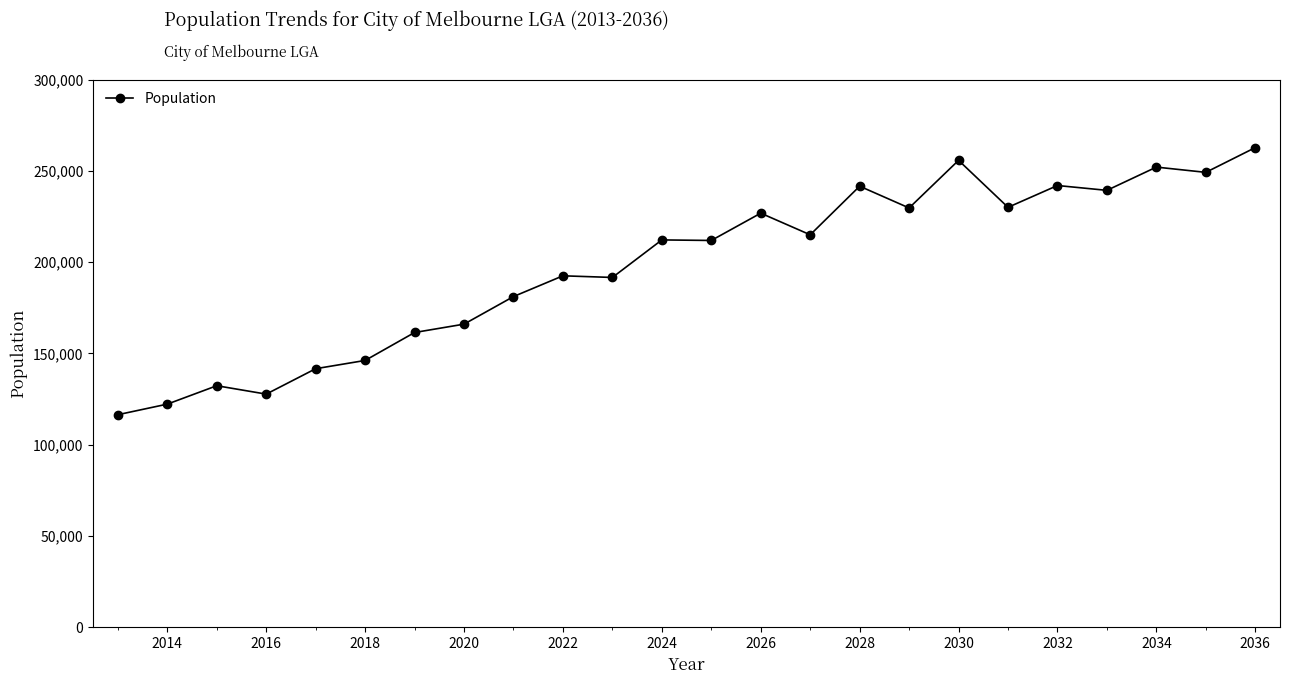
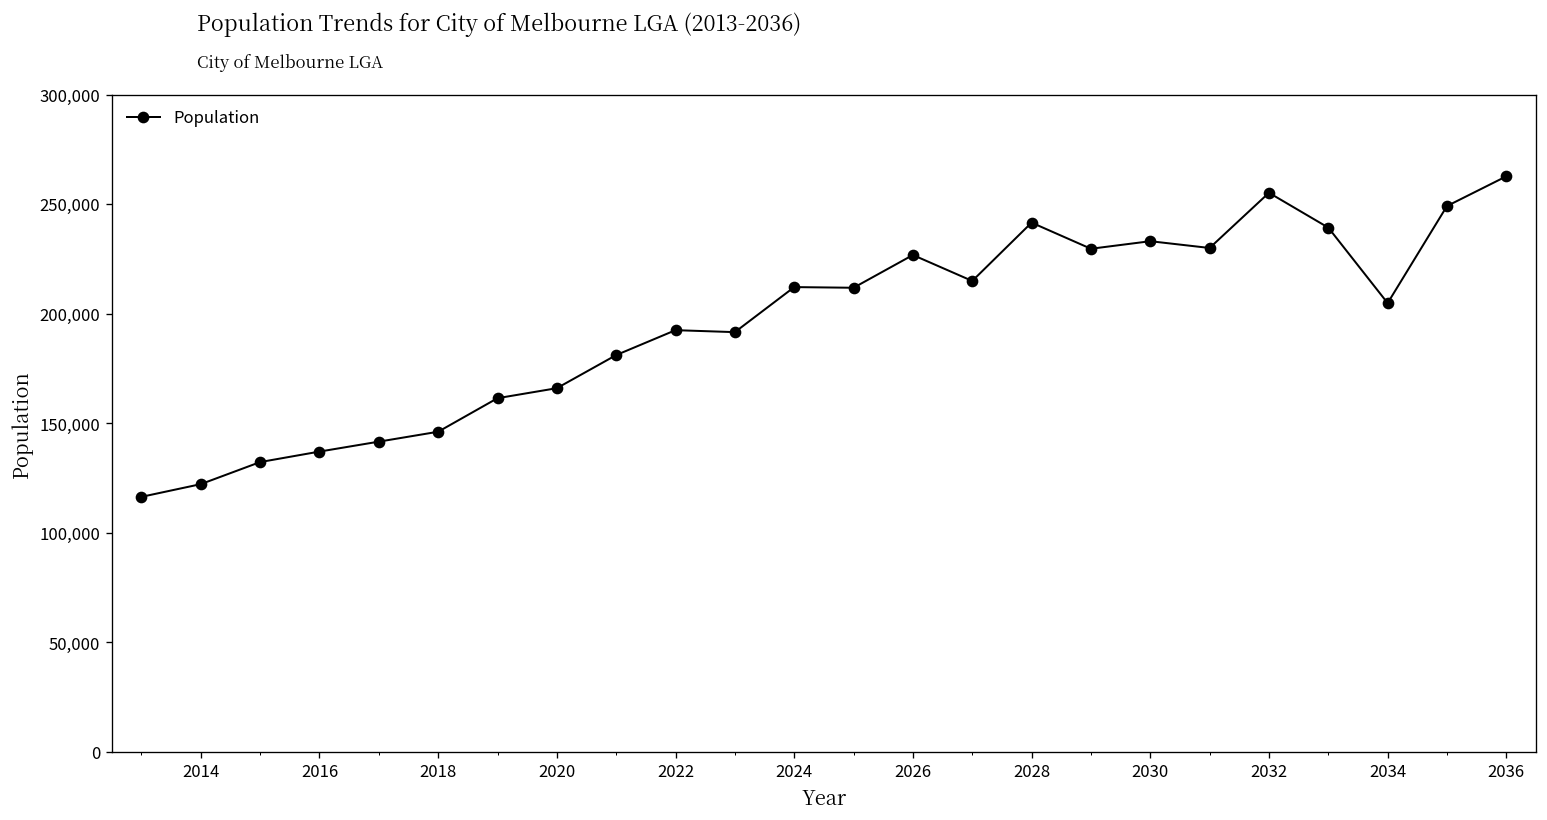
  {
    "2014": "122,000",
-   "2016": "128,000",
+   "2016": "137,000",
    "2018": "146,000",
    "2020": "166,000",
    "2022": "192,000",
    "2024": "212,000",
    "2026": "227,000",
    "2028": "242,000",
-   "2030": "256,000",
-   "2032": "242,000",
-   "2034": "252,000",
+   "2030": "233,000",
+   "2032": "255,000",
+   "2034": "205,000",
    "2036": "263,000"
  }
